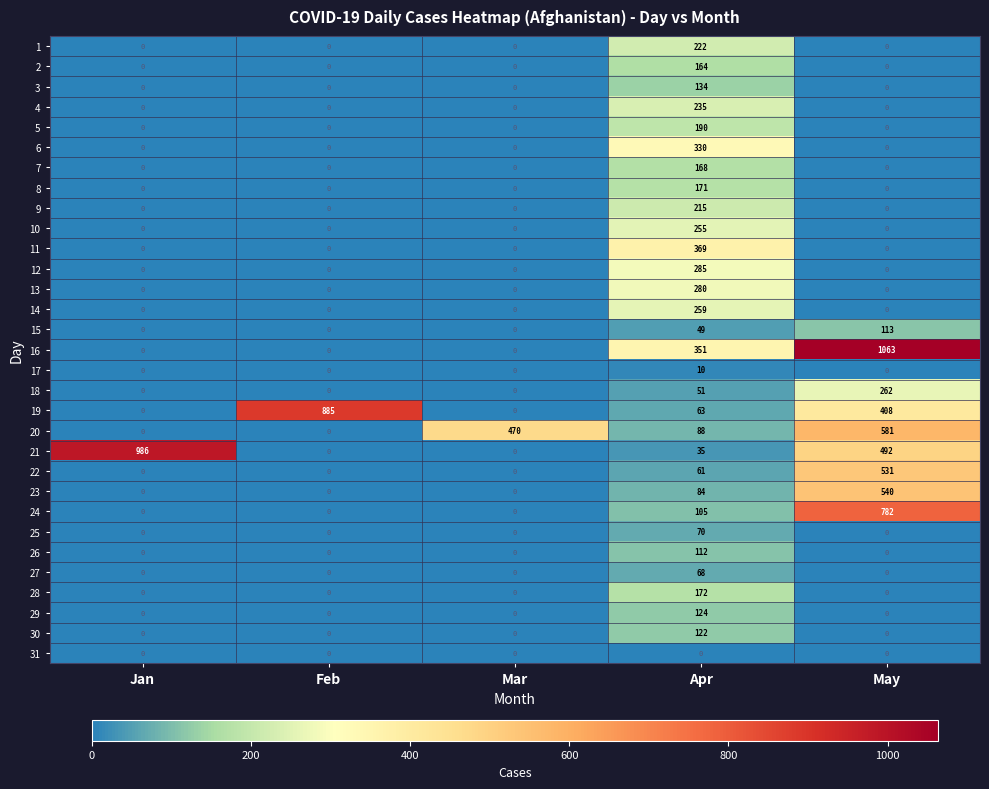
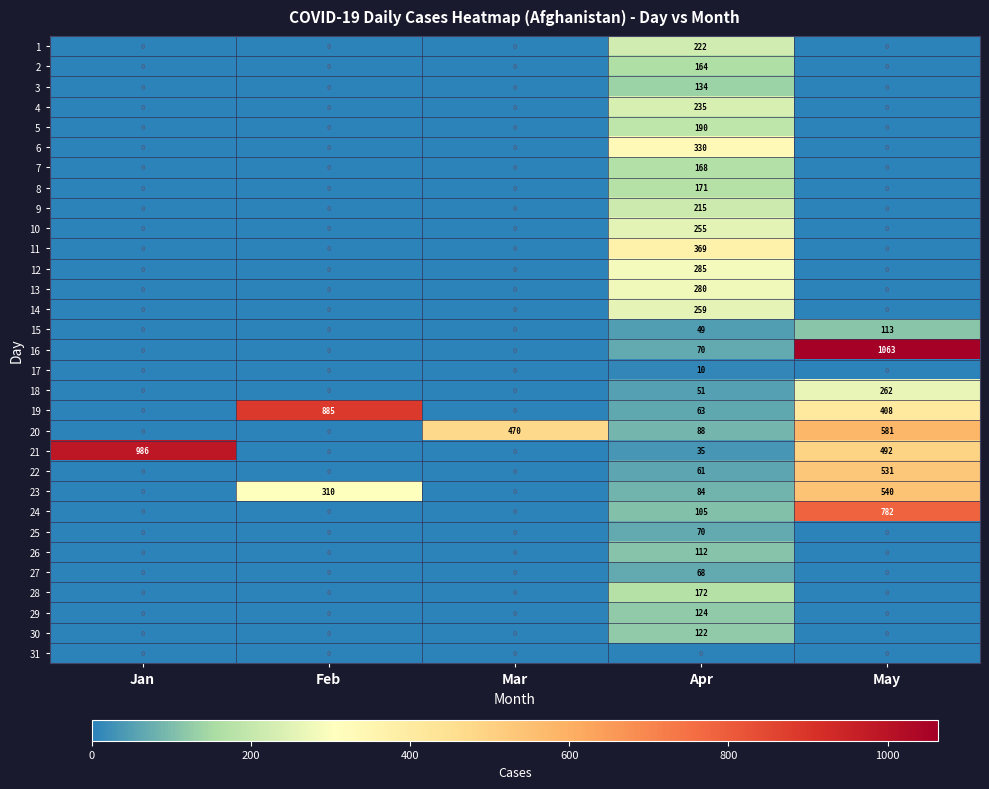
  {
    "1": {
      "Jan": 0,
      "Feb": 0,
      "Mar": 0,
      "Apr": 222,
      "May": 0
    },
    "2": {
      "Jan": 0,
      "Feb": 0,
      "Mar": 0,
      "Apr": 164,
      "May": 0
    },
    "3": {
      "Jan": 0,
      "Feb": 0,
      "Mar": 0,
      "Apr": 134,
      "May": 0
    },
    "4": {
      "Jan": 0,
      "Feb": 0,
      "Mar": 0,
      "Apr": 235,
      "May": 0
    },
    "5": {
      "Jan": 0,
      "Feb": 0,
      "Mar": 0,
      "Apr": 190,
      "May": 0
    },
    "6": {
      "Jan": 0,
      "Feb": 0,
      "Mar": 0,
      "Apr": 330,
      "May": 0
    },
    "7": {
      "Jan": 0,
      "Feb": 0,
      "Mar": 0,
      "Apr": 168,
      "May": 0
    },
    "8": {
      "Jan": 0,
      "Feb": 0,
      "Mar": 0,
      "Apr": 171,
      "May": 0
    },
    "9": {
      "Jan": 0,
      "Feb": 0,
      "Mar": 0,
      "Apr": 215,
      "May": 0
    },
    "10": {
      "Jan": 0,
      "Feb": 0,
      "Mar": 0,
      "Apr": 255,
      "May": 0
    },
    "11": {
      "Jan": 0,
      "Feb": 0,
      "Mar": 0,
      "Apr": 369,
      "May": 0
    },
    "12": {
      "Jan": 0,
      "Feb": 0,
      "Mar": 0,
      "Apr": 285,
      "May": 0
    },
    "13": {
      "Jan": 0,
      "Feb": 0,
      "Mar": 0,
      "Apr": 280,
      "May": 0
    },
    "14": {
      "Jan": 0,
      "Feb": 0,
      "Mar": 0,
      "Apr": 259,
      "May": 0
    },
    "15": {
      "Jan": 0,
      "Feb": 0,
      "Mar": 0,
      "Apr": 49,
      "May": 113
    },
    "16": {
      "Jan": 0,
      "Feb": 0,
      "Mar": 0,
-     "Apr": 351,
+     "Apr": 70,
      "May": 1063
    },
    "17": {
      "Jan": 0,
      "Feb": 0,
      "Mar": 0,
      "Apr": 10,
      "May": 0
    },
    "18": {
      "Jan": 0,
      "Feb": 0,
      "Mar": 0,
      "Apr": 51,
      "May": 262
    },
    "19": {
      "Jan": 0,
      "Feb": 885,
      "Mar": 0,
      "Apr": 63,
      "May": 408
    },
    "20": {
      "Jan": 0,
      "Feb": 0,
      "Mar": 470,
      "Apr": 88,
      "May": 581
    },
    "21": {
      "Jan": 986,
      "Feb": 0,
      "Mar": 0,
      "Apr": 35,
      "May": 492
    },
    "22": {
      "Jan": 0,
      "Feb": 0,
      "Mar": 0,
      "Apr": 61,
      "May": 531
    },
    "23": {
      "Jan": 0,
-     "Feb": 0,
+     "Feb": 310,
      "Mar": 0,
      "Apr": 84,
      "May": 540
    },
    "24": {
      "Jan": 0,
      "Feb": 0,
      "Mar": 0,
      "Apr": 105,
      "May": 782
    },
    "25": {
      "Jan": 0,
      "Feb": 0,
      "Mar": 0,
      "Apr": 70,
      "May": 0
    },
    "26": {
      "Jan": 0,
      "Feb": 0,
      "Mar": 0,
      "Apr": 112,
      "May": 0
    },
    "27": {
      "Jan": 0,
      "Feb": 0,
      "Mar": 0,
      "Apr": 68,
      "May": 0
    },
    "28": {
      "Jan": 0,
      "Feb": 0,
      "Mar": 0,
      "Apr": 172,
      "May": 0
    },
    "29": {
      "Jan": 0,
      "Feb": 0,
      "Mar": 0,
      "Apr": 124,
      "May": 0
    },
    "30": {
      "Jan": 0,
      "Feb": 0,
      "Mar": 0,
      "Apr": 122,
      "May": 0
    },
    "31": {
      "Jan": 0,
      "Feb": 0,
      "Mar": 0,
      "Apr": 0,
      "May": 0
    }
  }
